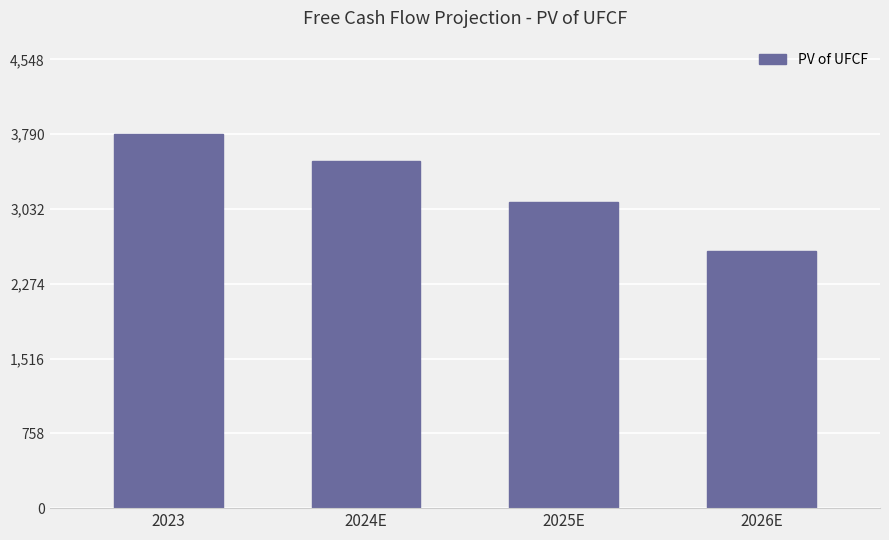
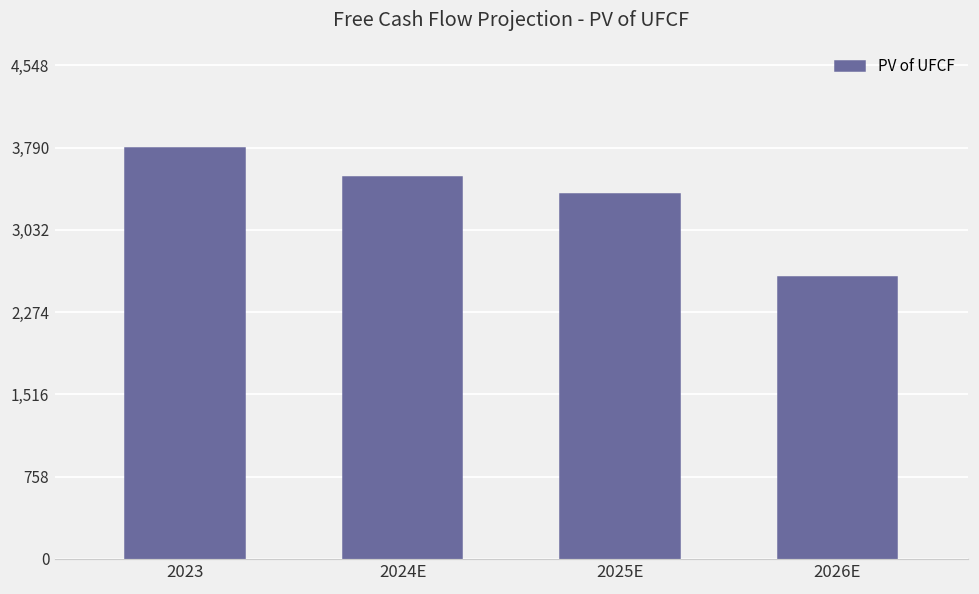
  {
    "2023": "3,800",
    "2024E": "3,500",
-   "2025E": "3,100",
+   "2025E": "3,400",
    "2026E": "2,600"
  }
